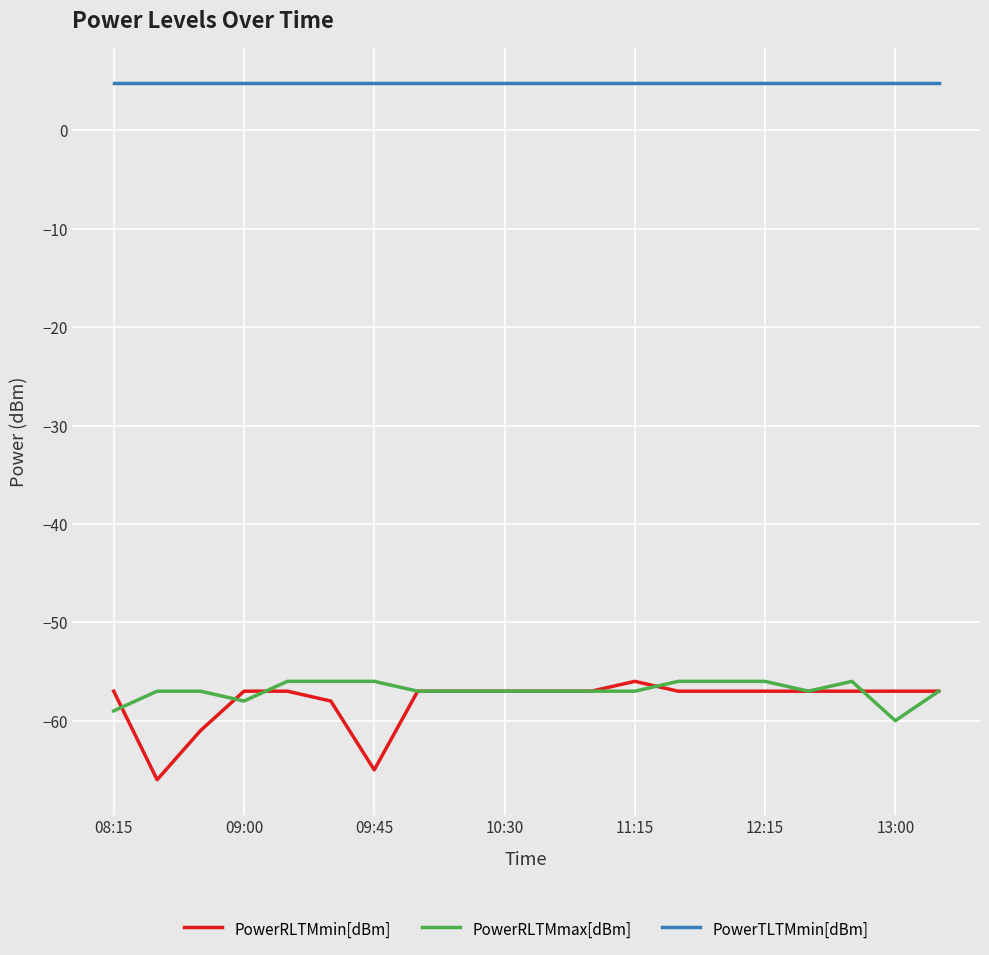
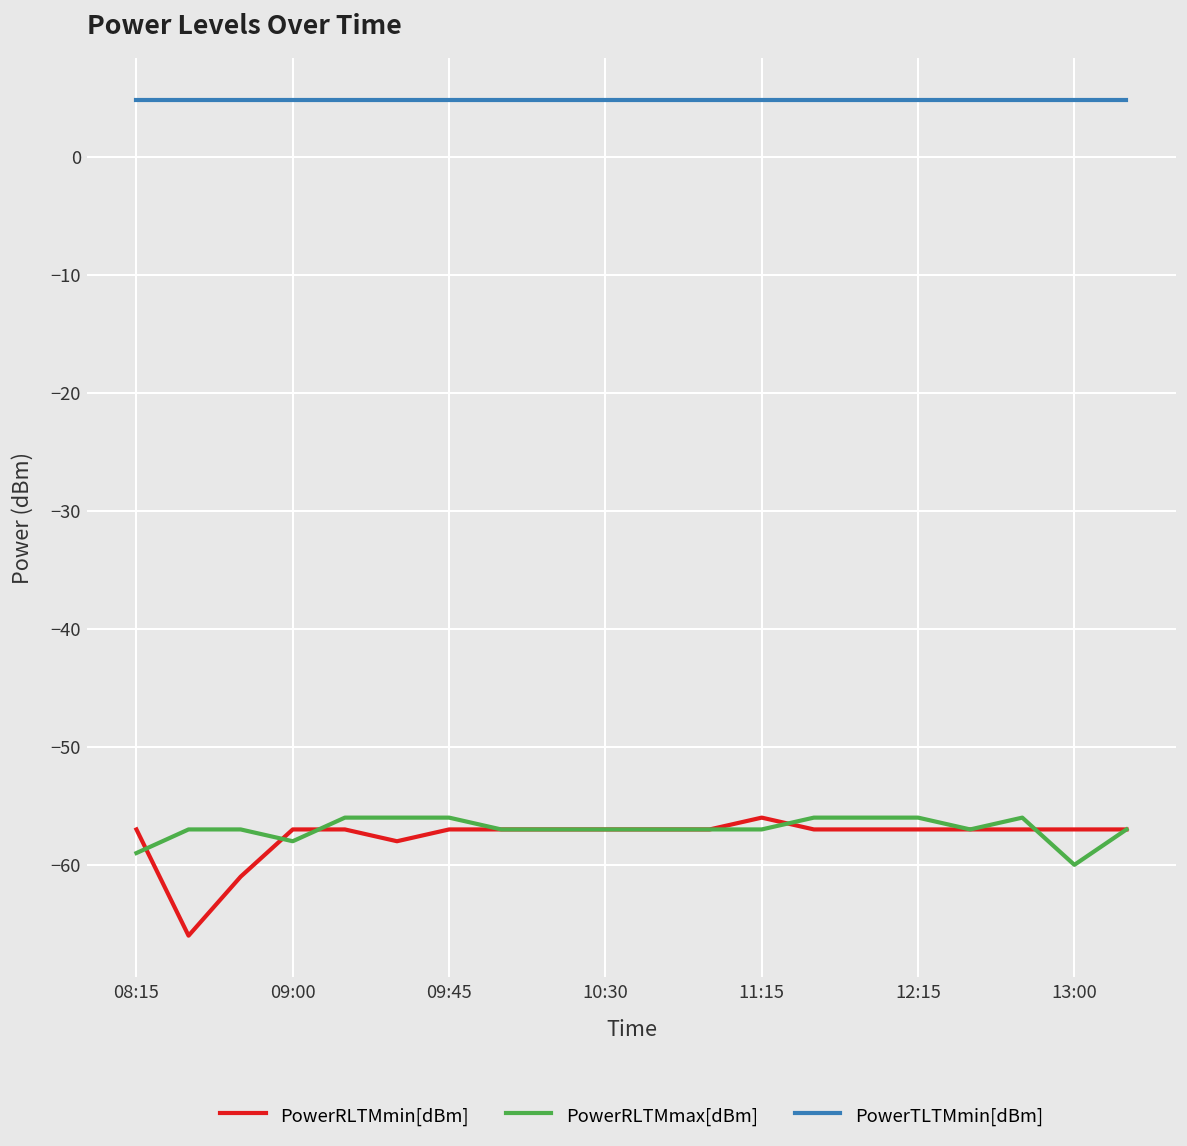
  {
    "PowerRLTMmin[dBm]": {
      "08:15": -57,
      "09:00": -57,
-     "09:45": -65,
+     "09:45": -57,
      "11:15": -56,
      "12:15": -57,
      "13:00": -57
    },
    "PowerRLTMmax[dBm]": {
      "08:15": -59,
      "09:00": -58,
      "09:45": -56,
      "11:15": -57,
      "12:15": -56,
      "13:00": -60
    },
    "PowerTLTMmin[dBm]": {
      "08:15": 5,
      "09:00": 5,
      "09:45": 5,
      "10:30": 5,
      "11:15": 5,
      "12:15": 5,
      "13:00": 5
    }
  }
